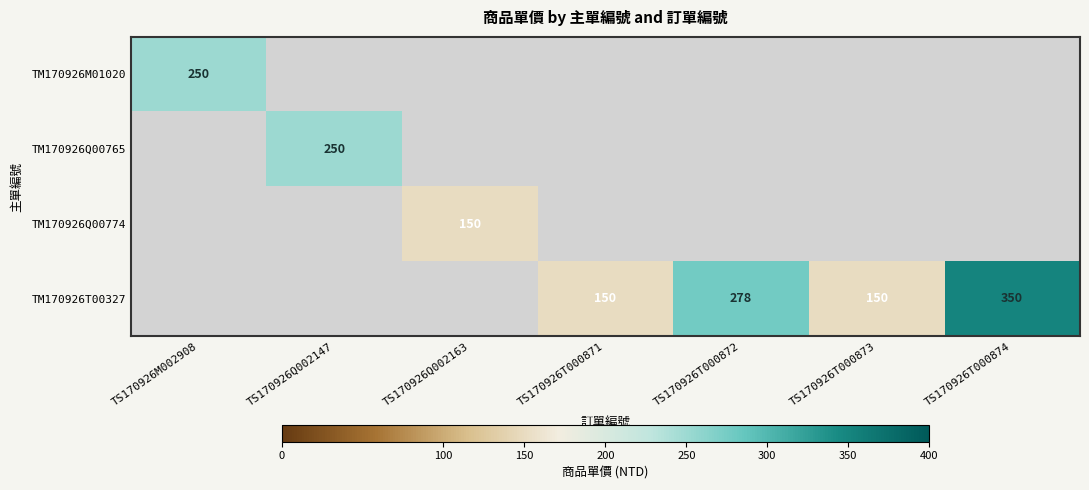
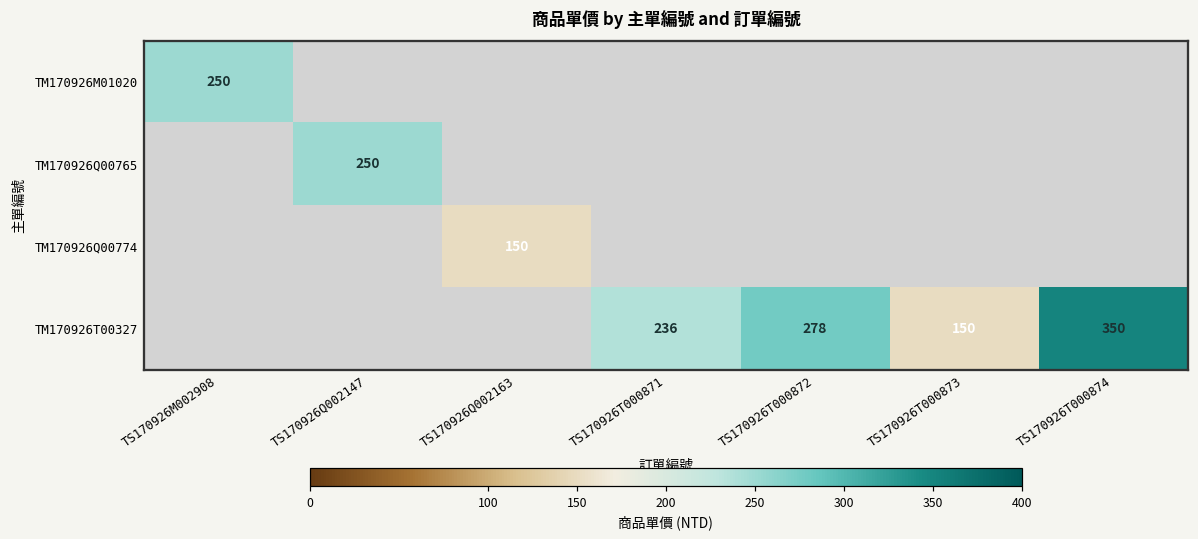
  {
    "TM170926M01020": {
      "TS170926M002908": 250
    },
    "TM170926Q00765": {
      "TS170926Q002147": 250
    },
    "TM170926Q00774": {
      "TS170926Q002163": 150
    },
    "TM170926T00327": {
-     "TS170926T000871": 150,
+     "TS170926T000871": 236,
      "TS170926T000872": 278,
      "TS170926T000873": 150,
      "TS170926T000874": 350
    }
  }
